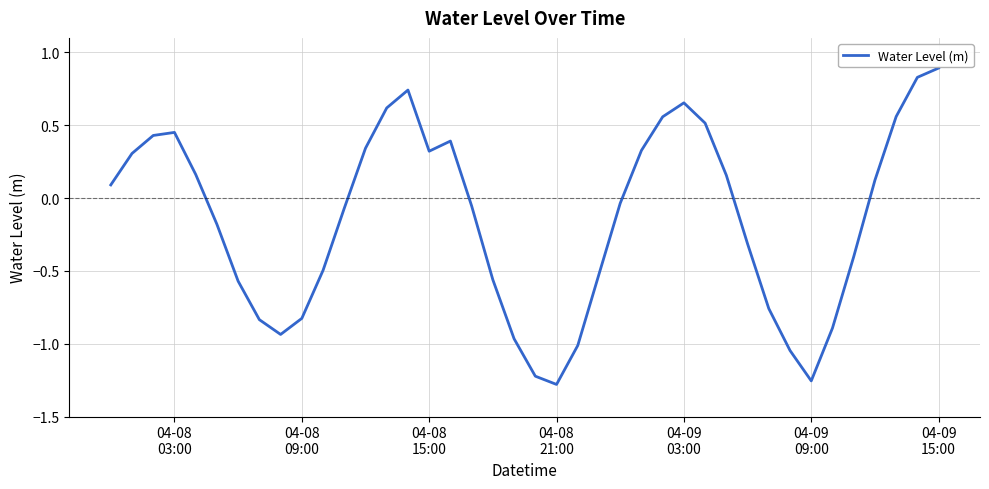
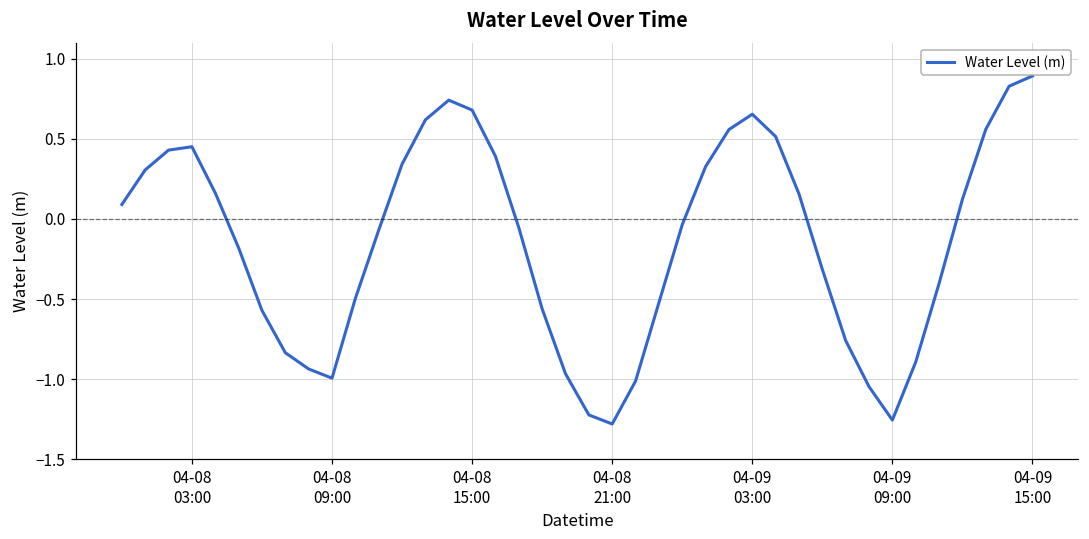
  {
    "04-08 03:00": 0.45,
-   "04-08 09:00": -0.83,
-   "04-08 15:00": 0.32,
+   "04-08 09:00": -0.99,
+   "04-08 15:00": 0.68,
    "04-08 21:00": -1.28,
    "04-09 03:00": 0.65,
    "04-09 09:00": -1.26,
    "04-09 15:00": 0.89
  }
